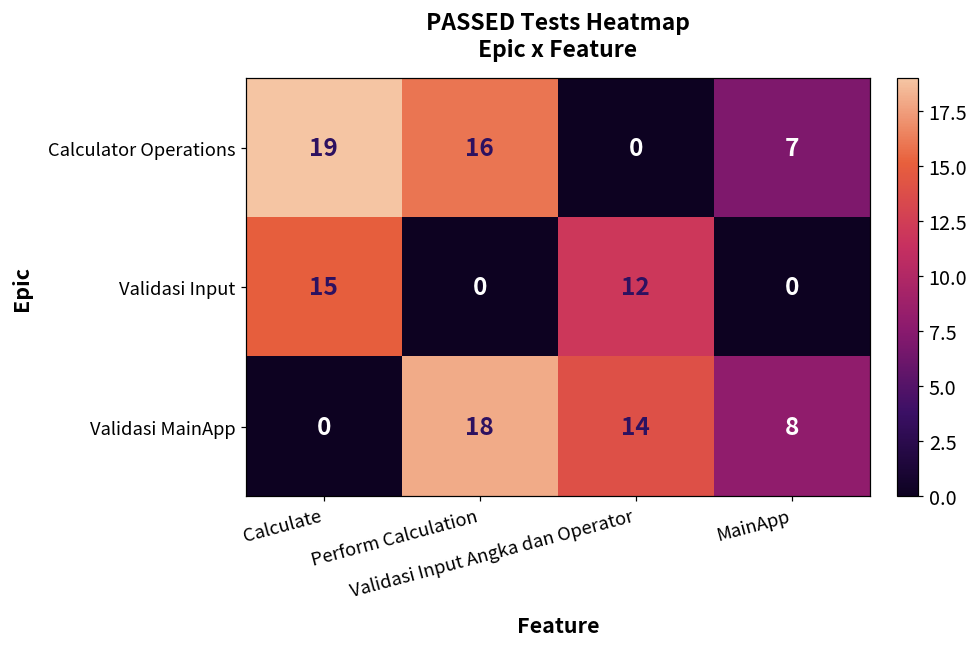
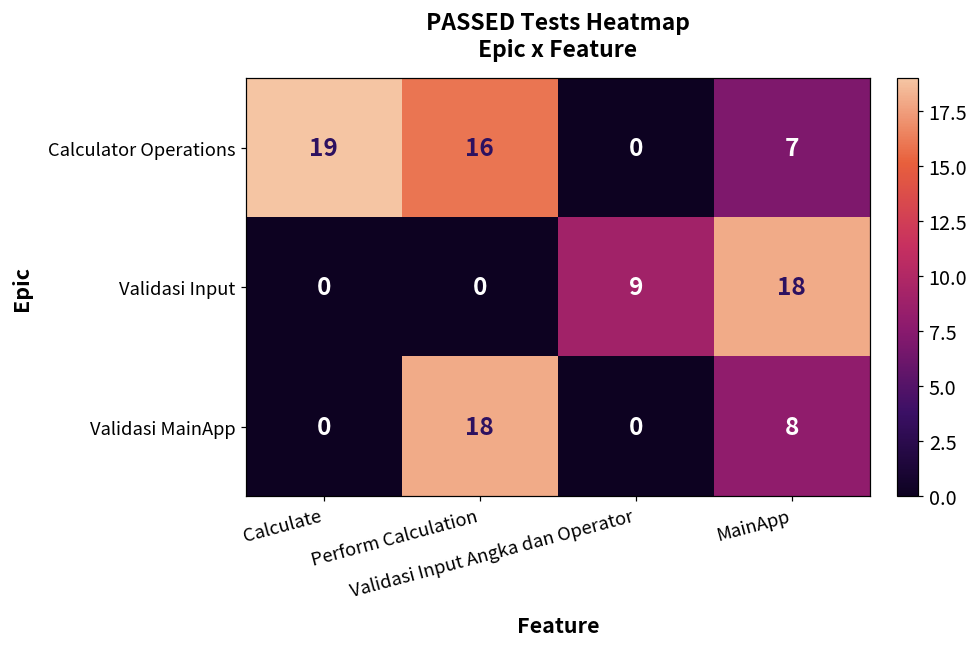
  {
    "Calculator Operations": {
      "Calculate": 19,
      "Perform Calculation": 16,
      "Validasi Input Angka dan Operator": 0,
      "MainApp": 7
    },
    "Validasi Input": {
-     "Calculate": 15,
+     "Calculate": 0,
      "Perform Calculation": 0,
-     "Validasi Input Angka dan Operator": 12,
-     "MainApp": 0
+     "Validasi Input Angka dan Operator": 9,
+     "MainApp": 18
    },
    "Validasi MainApp": {
      "Calculate": 0,
      "Perform Calculation": 18,
-     "Validasi Input Angka dan Operator": 14,
+     "Validasi Input Angka dan Operator": 0,
      "MainApp": 8
    }
  }
